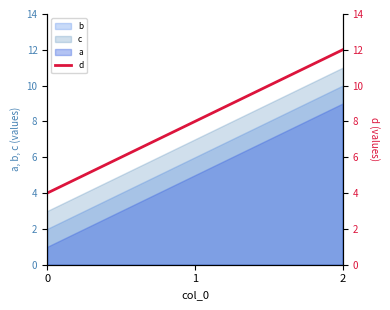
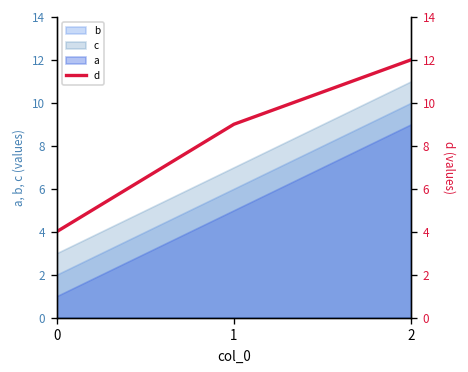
  {
    "d": {
      "0": 4,
-     "1": 8,
+     "1": 9,
      "2": 12
    }
  }
